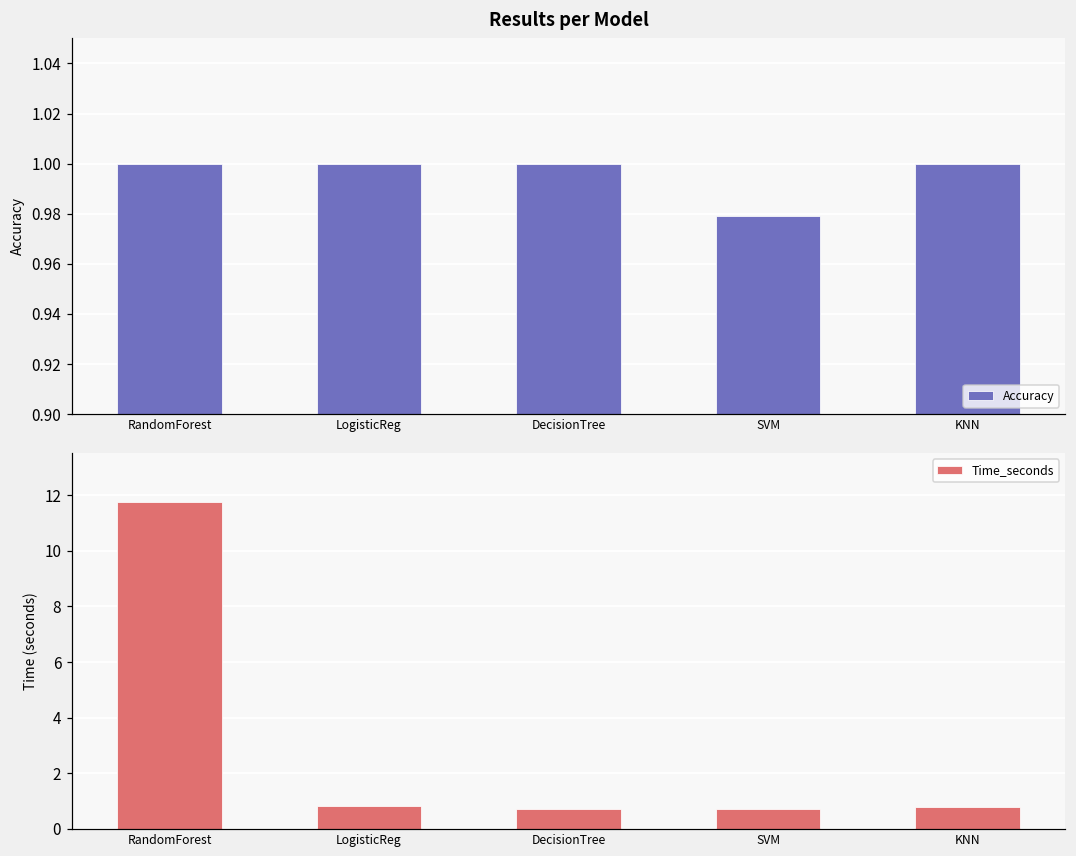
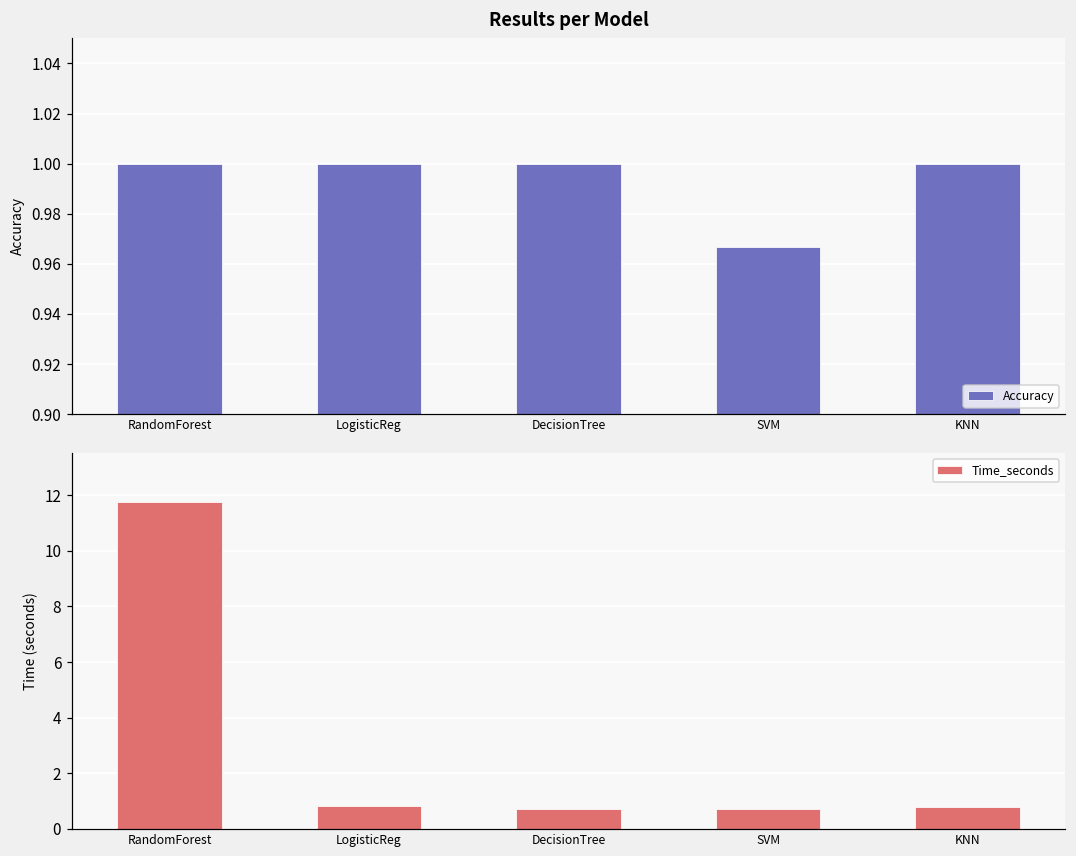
  {
    "Results per Model": {
      "RandomForest": 1.000,
      "LogisticReg": 1.000,
      "DecisionTree": 1.000,
-     "SVM": 0.979,
+     "SVM": 0.967,
      "KNN": 1.000
    }
  }
